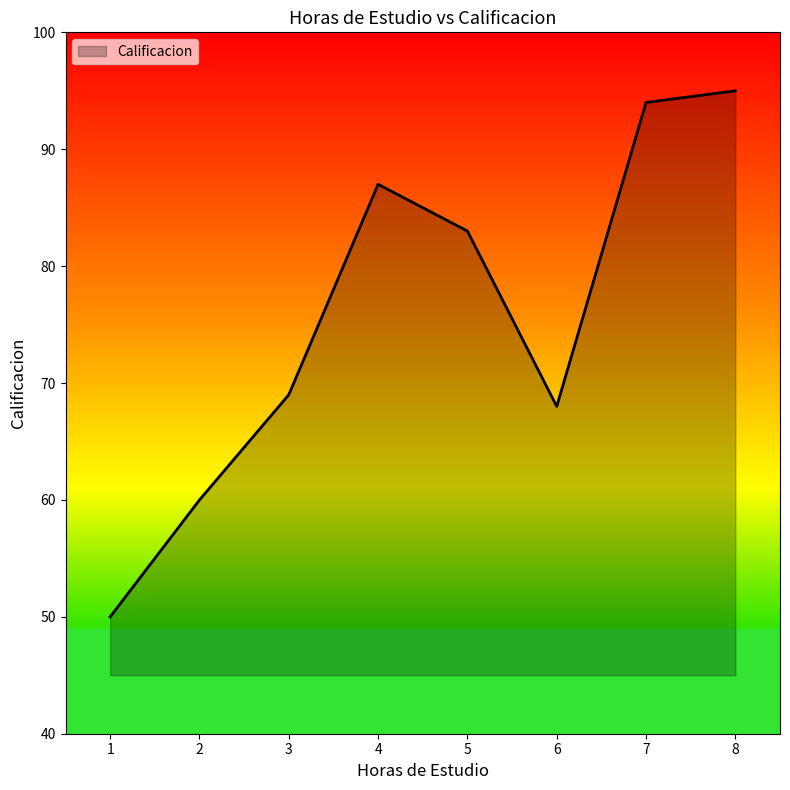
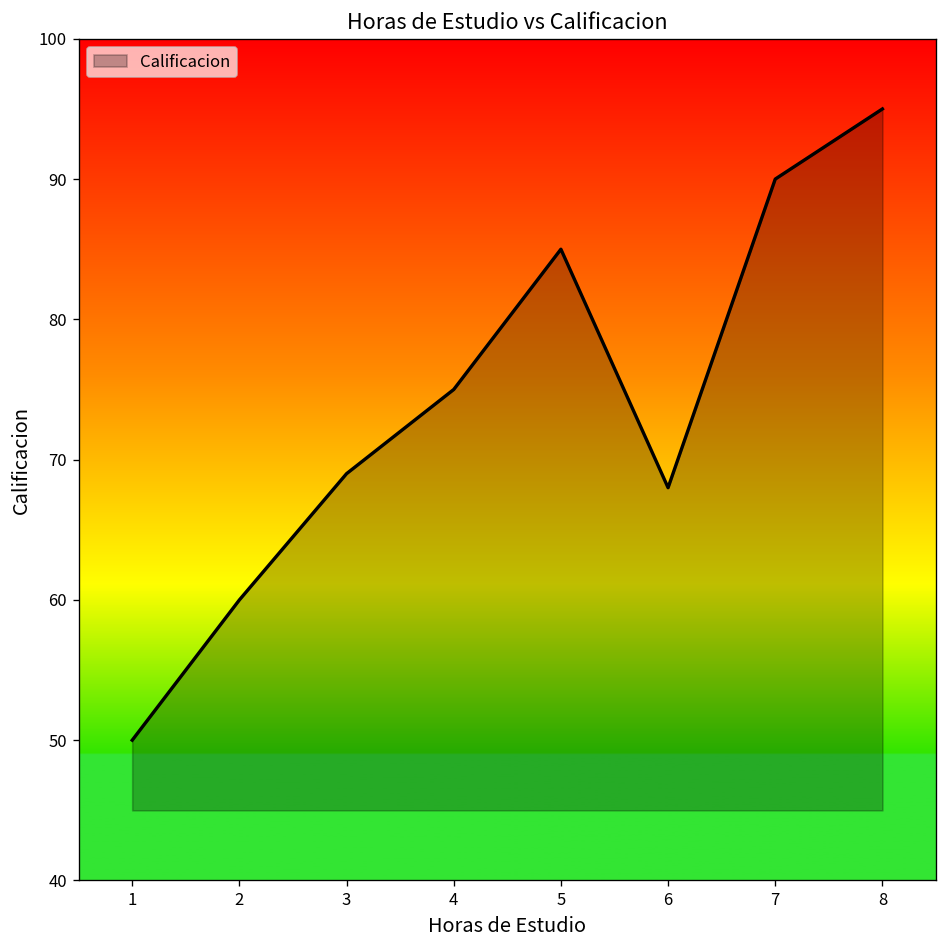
  {
    "1": 50,
    "2": 60,
    "3": 69,
-   "4": 87,
-   "5": 83,
+   "4": 75,
+   "5": 85,
    "6": 68,
-   "7": 94,
+   "7": 90,
    "8": 95
  }
